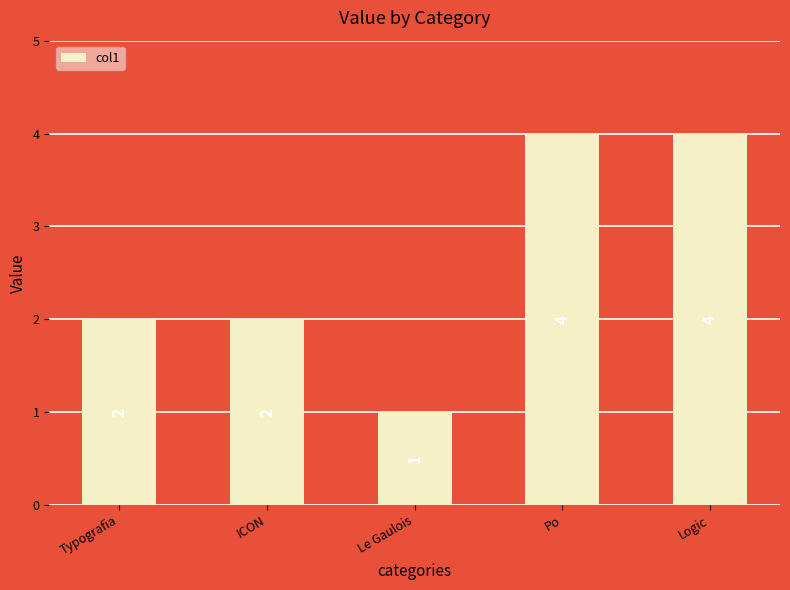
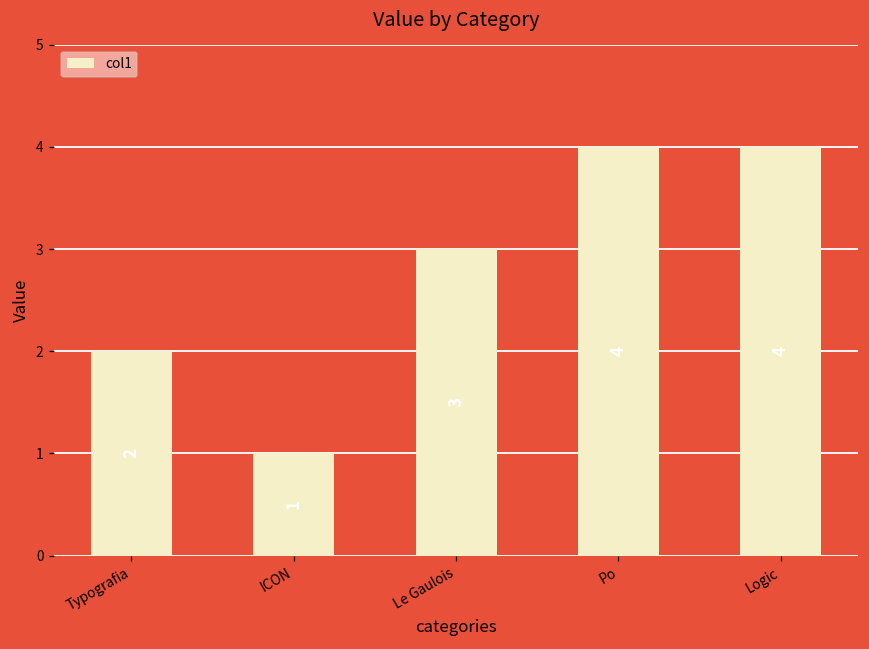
  {
    "Typografia": 2,
-   "ICON": 2,
-   "Le Gaulois": 1,
+   "ICON": 1,
+   "Le Gaulois": 3,
    "Po": 4,
    "Logic": 4
  }
